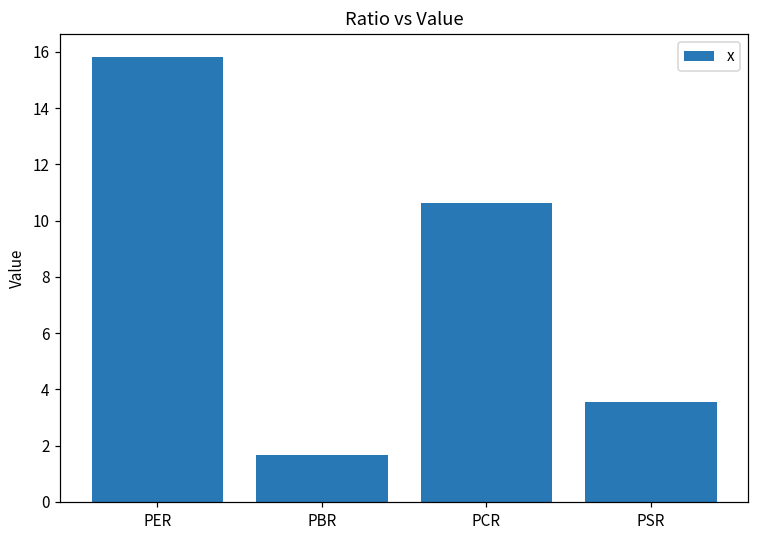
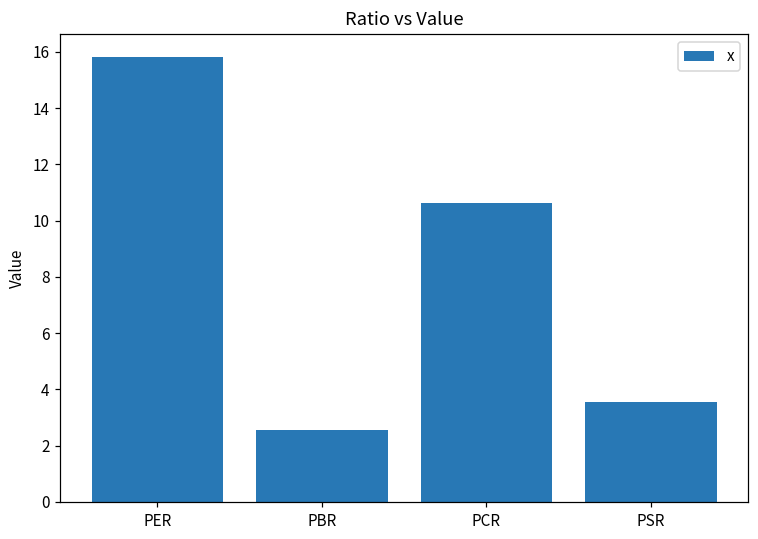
  {
    "PER": 15.8,
-   "PBR": 1.7,
+   "PBR": 2.6,
    "PCR": 10.6,
    "PSR": 3.6
  }
